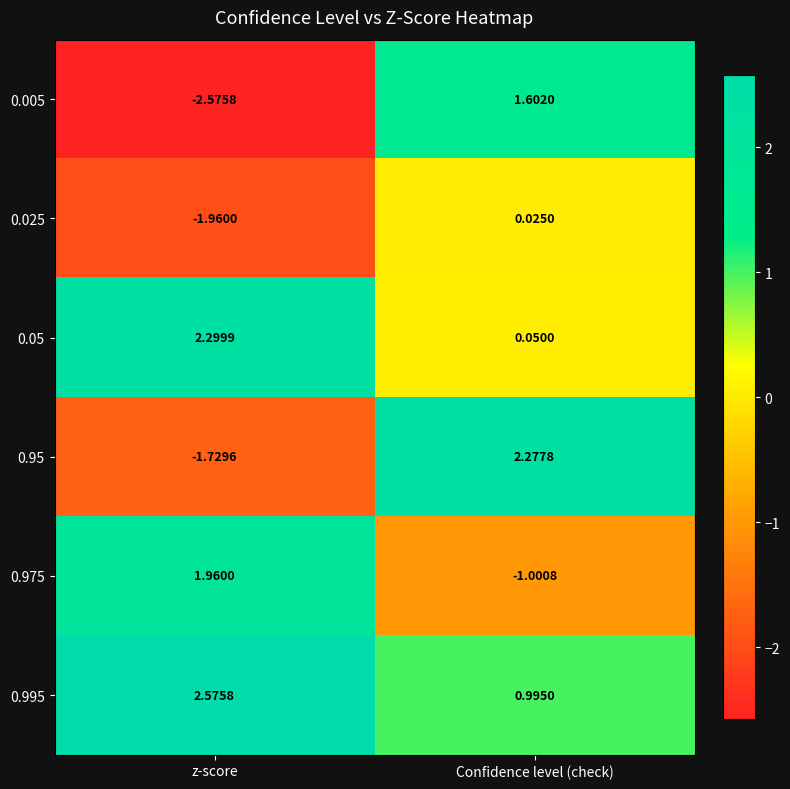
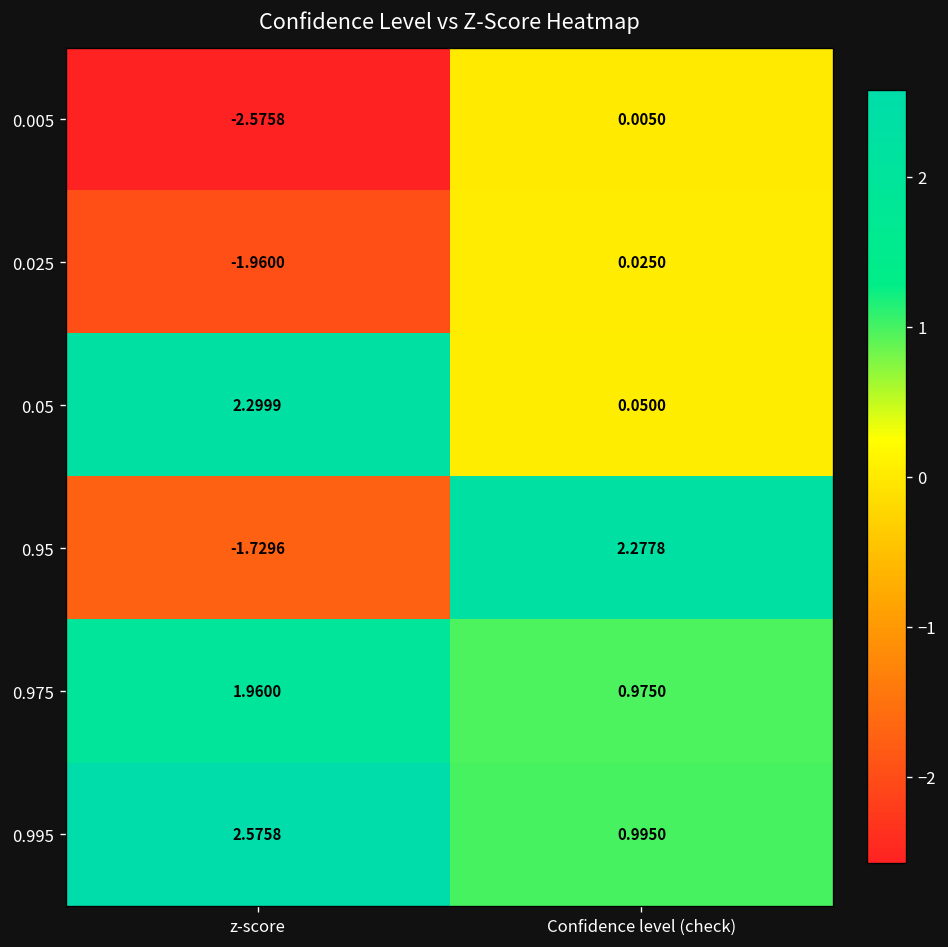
  {
    "0.005": {
      "z-score": -2.5758,
-     "Confidence level (check)": 1.6020
+     "Confidence level (check)": 0.0050
    },
    "0.025": {
      "z-score": -1.9600,
      "Confidence level (check)": 0.0250
    },
    "0.05": {
      "z-score": 2.2999,
      "Confidence level (check)": 0.0500
    },
    "0.95": {
      "z-score": -1.7296,
      "Confidence level (check)": 2.2778
    },
    "0.975": {
      "z-score": 1.9600,
-     "Confidence level (check)": -1.0008
+     "Confidence level (check)": 0.9750
    },
    "0.995": {
      "z-score": 2.5758,
      "Confidence level (check)": 0.9950
    }
  }
